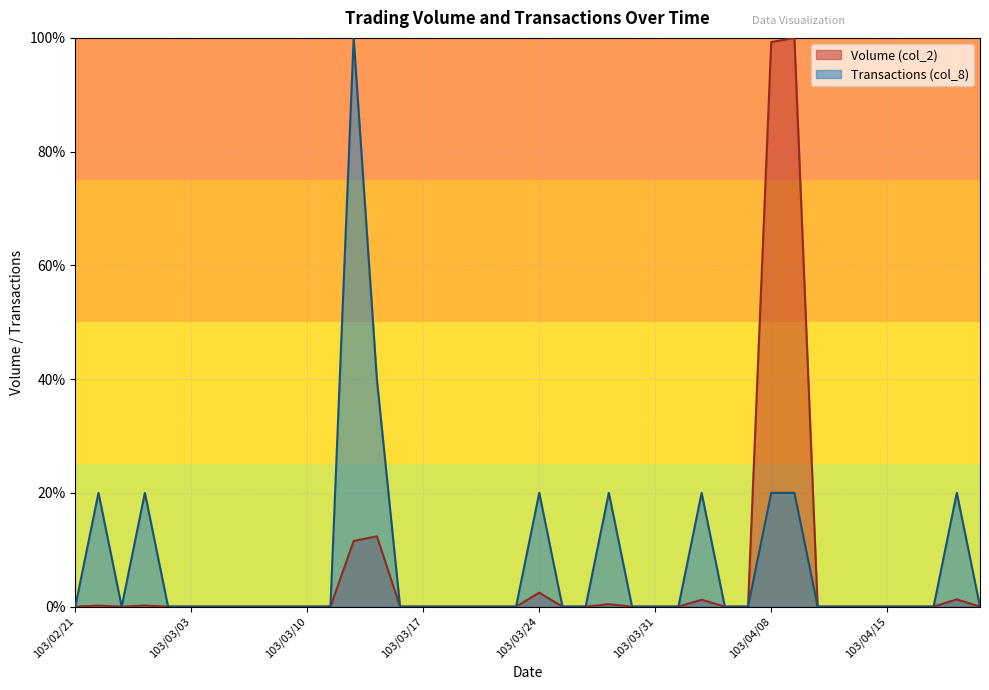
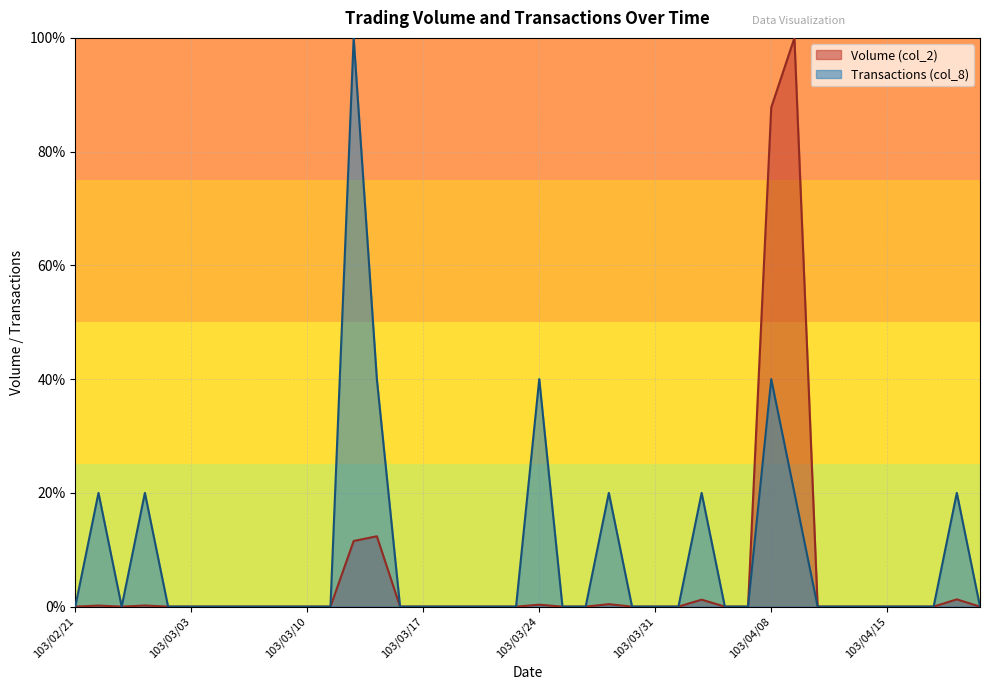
  {
    "Volume (col_2)": {
-     "103/03/24": "2%",
-     "103/04/08": "99%"
+     "103/03/24": "0%",
+     "103/04/08": "88%"
    },
    "Transactions (col_8)": {
-     "103/03/24": "20%",
-     "103/04/08": "20%"
+     "103/03/24": "40%",
+     "103/04/08": "40%"
    }
  }
